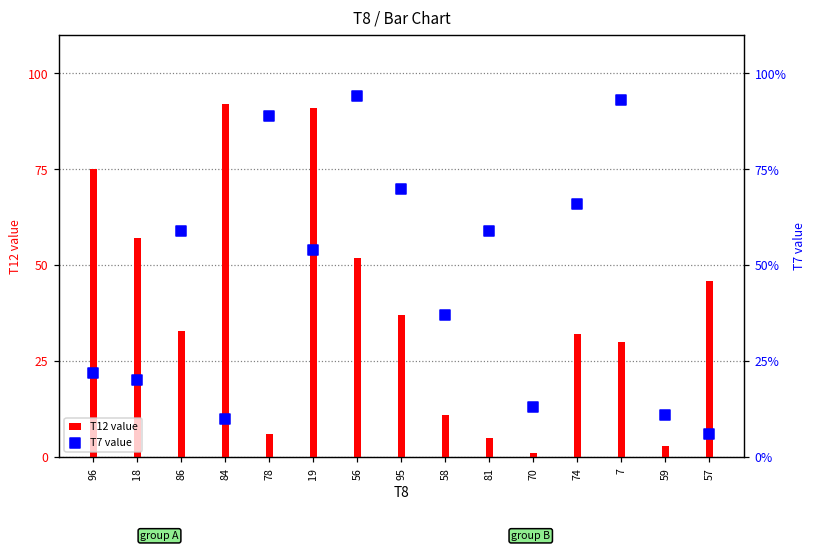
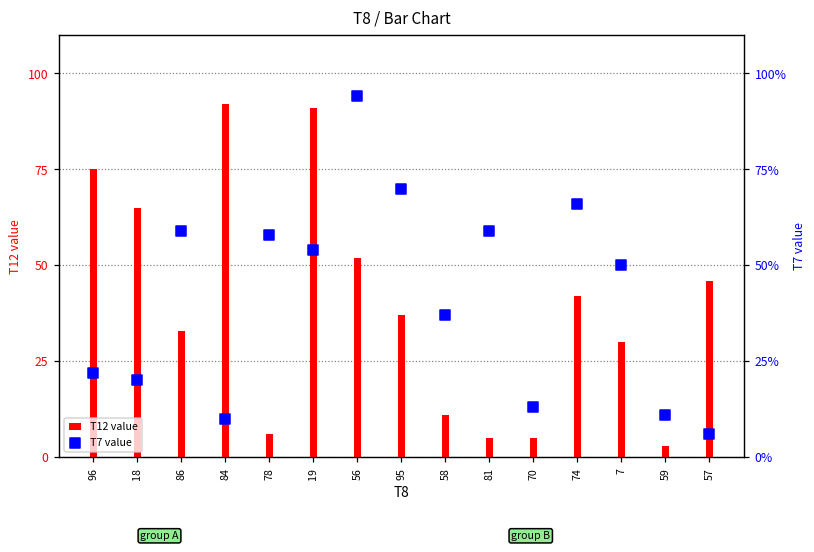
  {
    "T12 value": {
      "96": "75",
-     "18": "57",
+     "18": "65",
      "86": "33",
      "84": "92",
      "78": "6",
      "19": "91",
      "56": "52",
      "95": "37",
      "58": "11",
      "81": "5",
-     "70": "1",
-     "74": "32",
+     "70": "5",
+     "74": "42",
      "7": "30",
      "59": "3",
      "57": "46"
    },
    "T7 value": {
-     "78": "89%",
-     "7": "93%"
+     "78": "58%",
+     "7": "50%"
    }
  }
